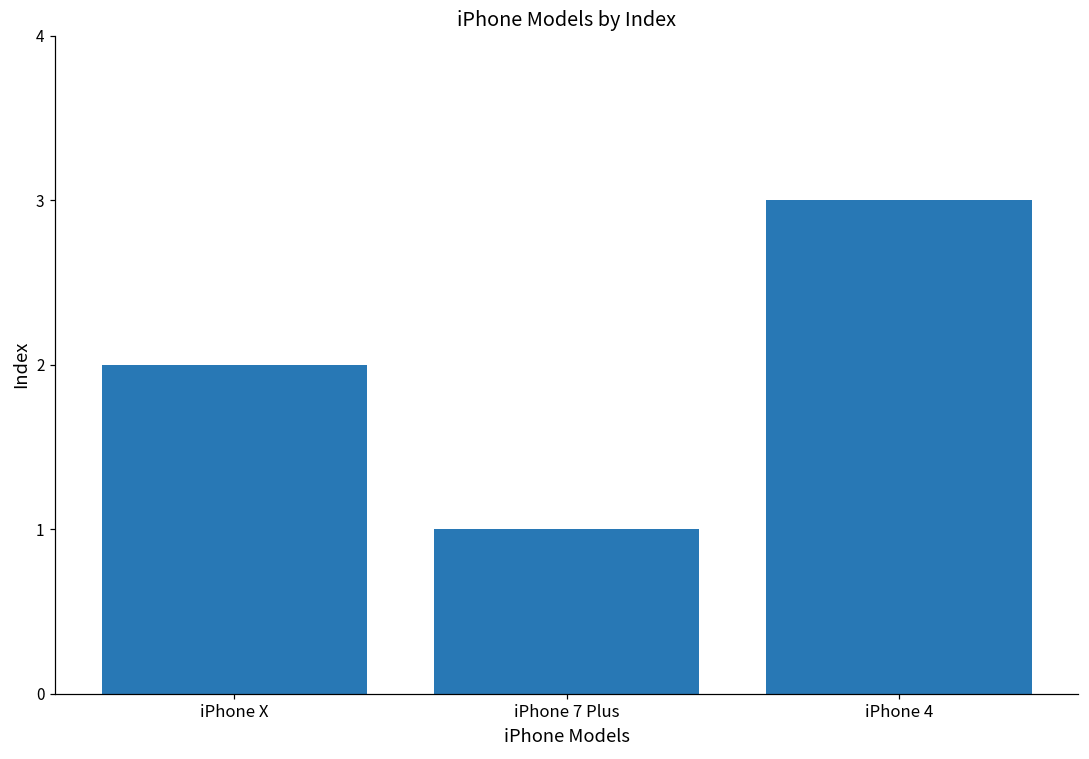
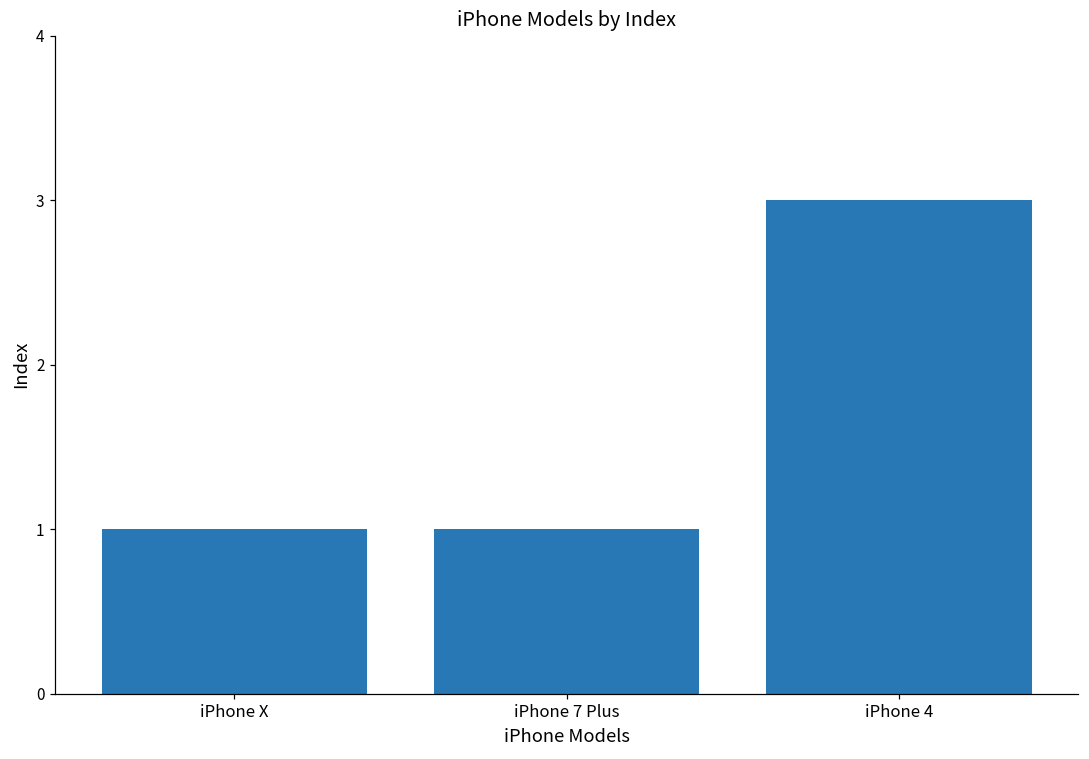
  {
-   "iPhone X": 2,
+   "iPhone X": 1,
    "iPhone 7 Plus": 1,
    "iPhone 4": 3
  }
